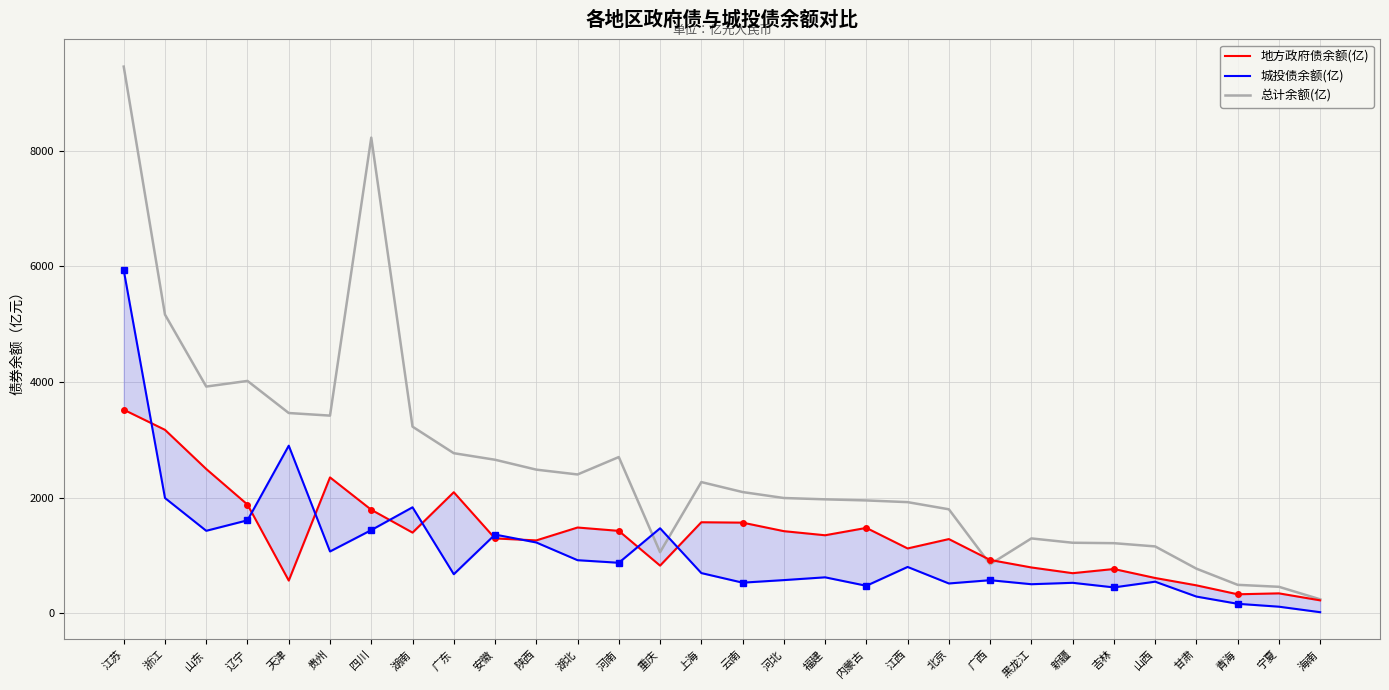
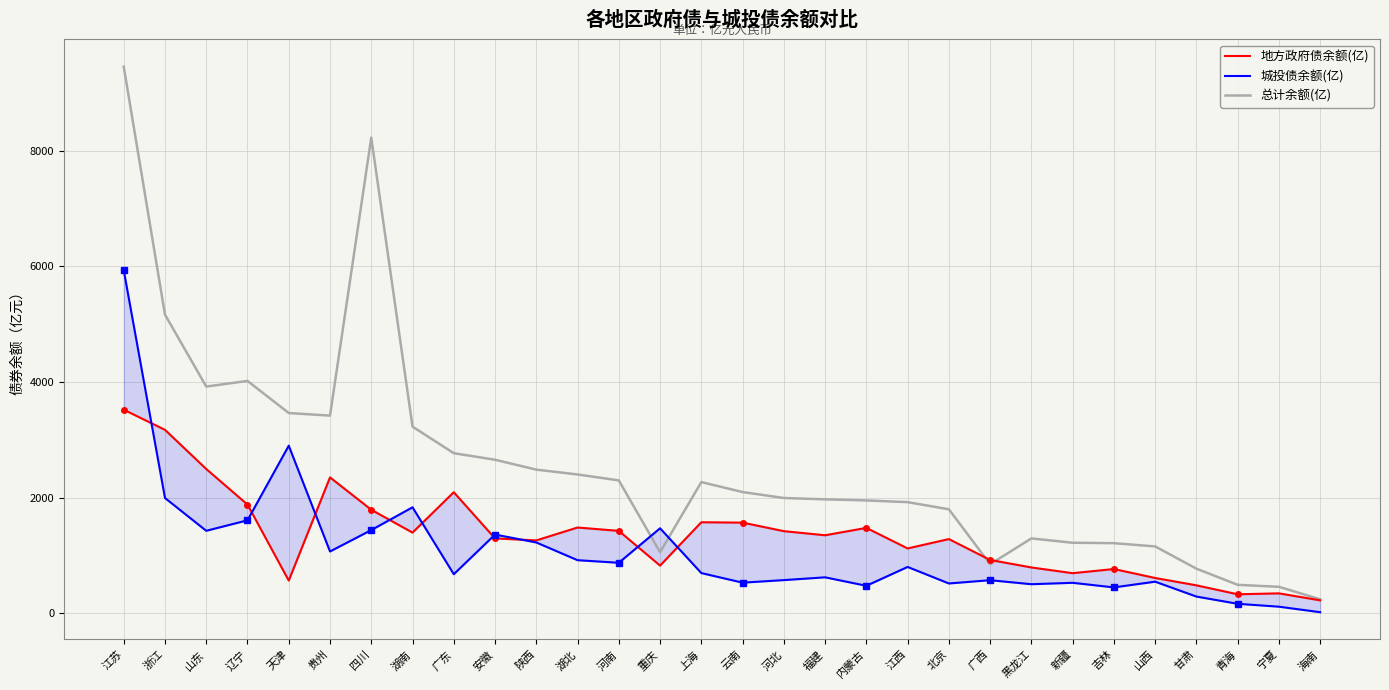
  {
    "总计余额(亿)": {
      "江苏": 9500,
      "浙江": 5200,
      "山东": 3900,
      "辽宁": 4000,
      "天津": 3500,
      "贵州": 3400,
      "四川": 8200,
      "湖南": 3200,
      "广东": 2800,
      "安徽": 2700,
      "陕西": 2500,
      "湖北": 2400,
-     "河南": 2700,
+     "河南": 2300,
      "重庆": 1100,
      "上海": 2300,
      "云南": 2100,
      "河北": 2000,
      "福建": 2000,
      "内蒙古": 2000,
      "江西": 1900,
      "北京": 1800,
      "广西": 800,
      "黑龙江": 1300,
      "新疆": 1200,
      "吉林": 1200,
      "山西": 1200,
      "甘肃": 800,
      "青海": 500,
      "宁夏": 500
    }
  }
